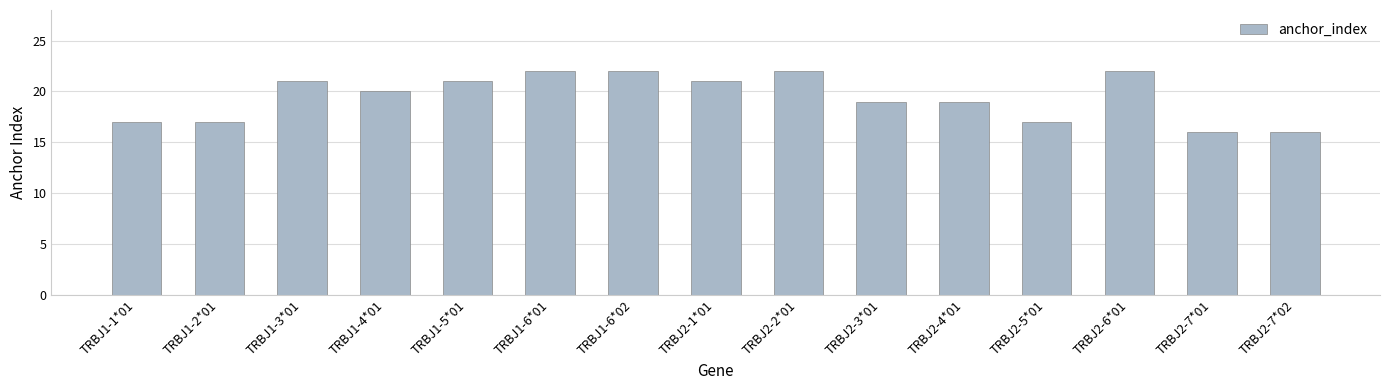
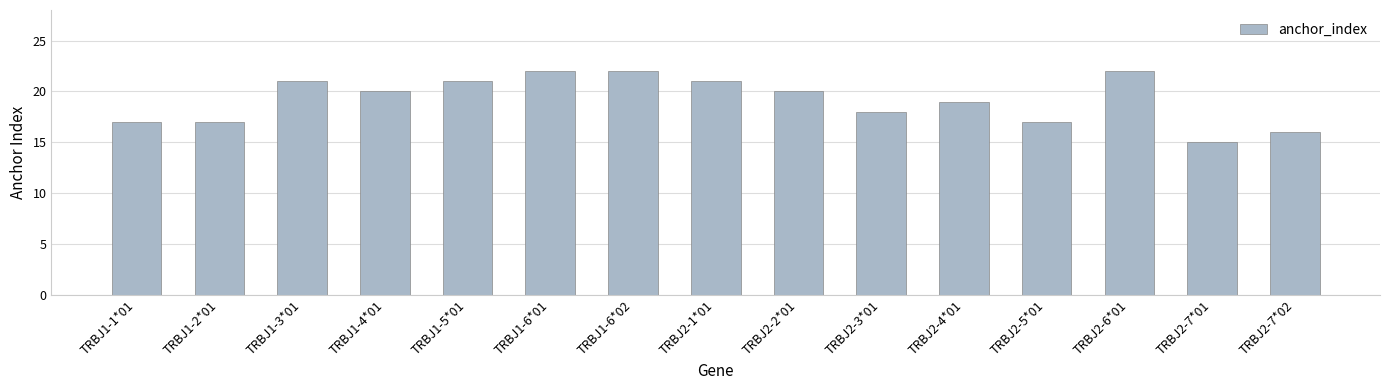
  {
    "TRBJ1-1*01": 17,
    "TRBJ1-2*01": 17,
    "TRBJ1-3*01": 21,
    "TRBJ1-4*01": 20,
    "TRBJ1-5*01": 21,
    "TRBJ1-6*01": 22,
    "TRBJ1-6*02": 22,
    "TRBJ2-1*01": 21,
-   "TRBJ2-2*01": 22,
-   "TRBJ2-3*01": 19,
+   "TRBJ2-2*01": 20,
+   "TRBJ2-3*01": 18,
    "TRBJ2-4*01": 19,
    "TRBJ2-5*01": 17,
    "TRBJ2-6*01": 22,
-   "TRBJ2-7*01": 16,
+   "TRBJ2-7*01": 15,
    "TRBJ2-7*02": 16
  }
